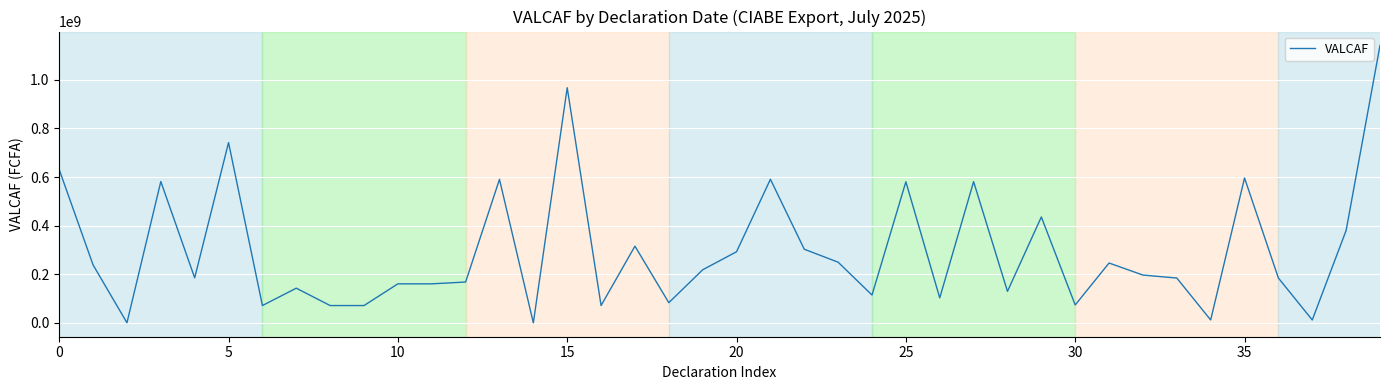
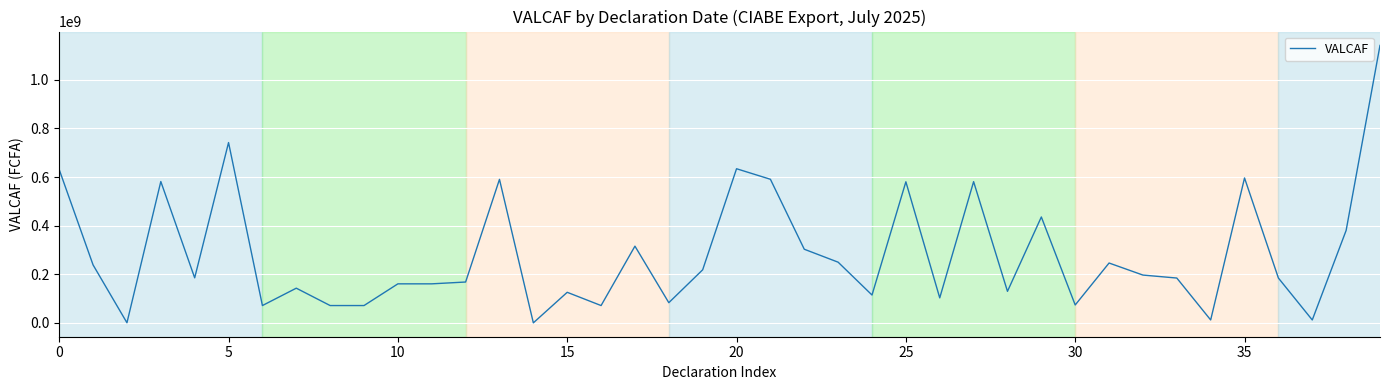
  {
    "0": 630000000,
    "5": 740000000,
    "10": 160000000,
-   "15": 970000000,
-   "20": 290000000,
+   "15": 130000000,
+   "20": 630000000,
    "25": 580000000,
    "30": 70000000,
    "35": 600000000
  }
